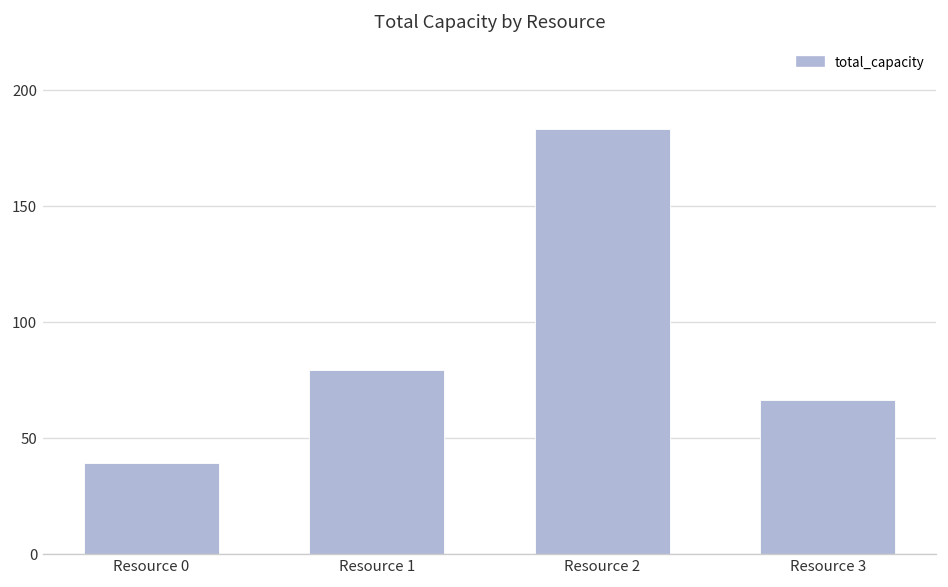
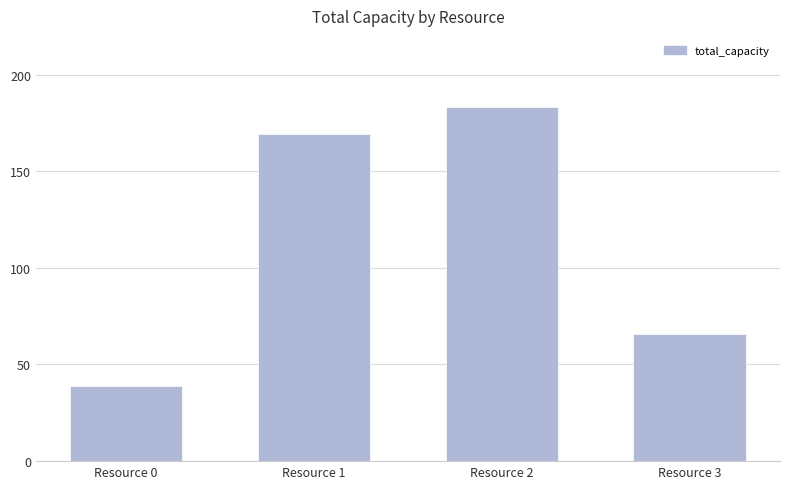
  {
    "Resource 0": 39,
-   "Resource 1": 79,
+   "Resource 1": 169,
    "Resource 2": 183,
    "Resource 3": 66
  }
